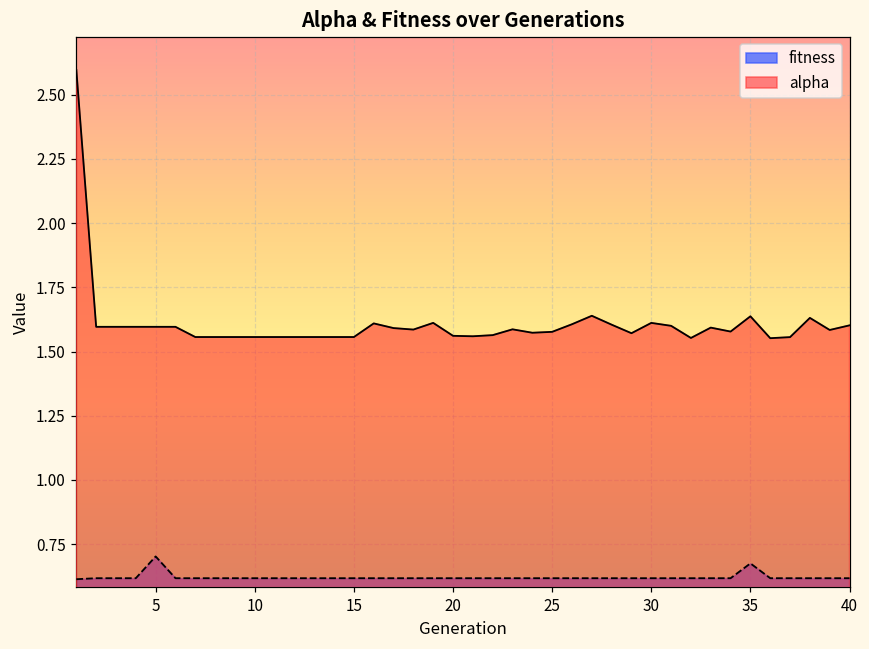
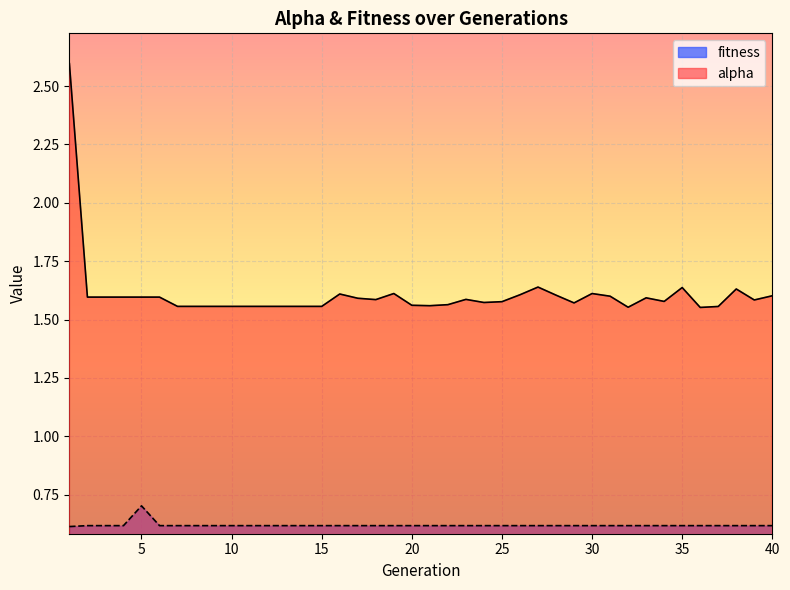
  {
    "fitness": {
      "5": 0.70,
      "10": 0.62,
      "15": 0.62,
      "20": 0.62,
      "25": 0.62,
      "30": 0.62,
-     "35": 0.68,
+     "35": 0.62,
      "40": 0.62
    },
    "alpha": {
      "5": 1.60,
      "10": 1.56,
      "15": 1.56,
      "20": 1.56,
      "25": 1.58,
      "30": 1.61,
      "35": 1.64,
      "40": 1.60
    }
  }
